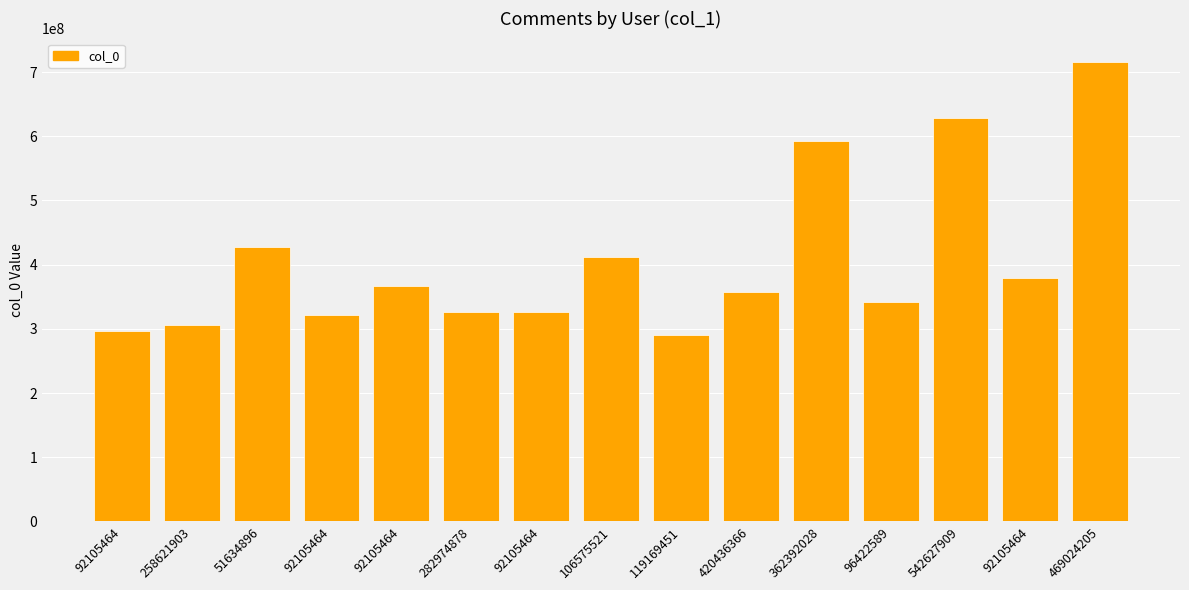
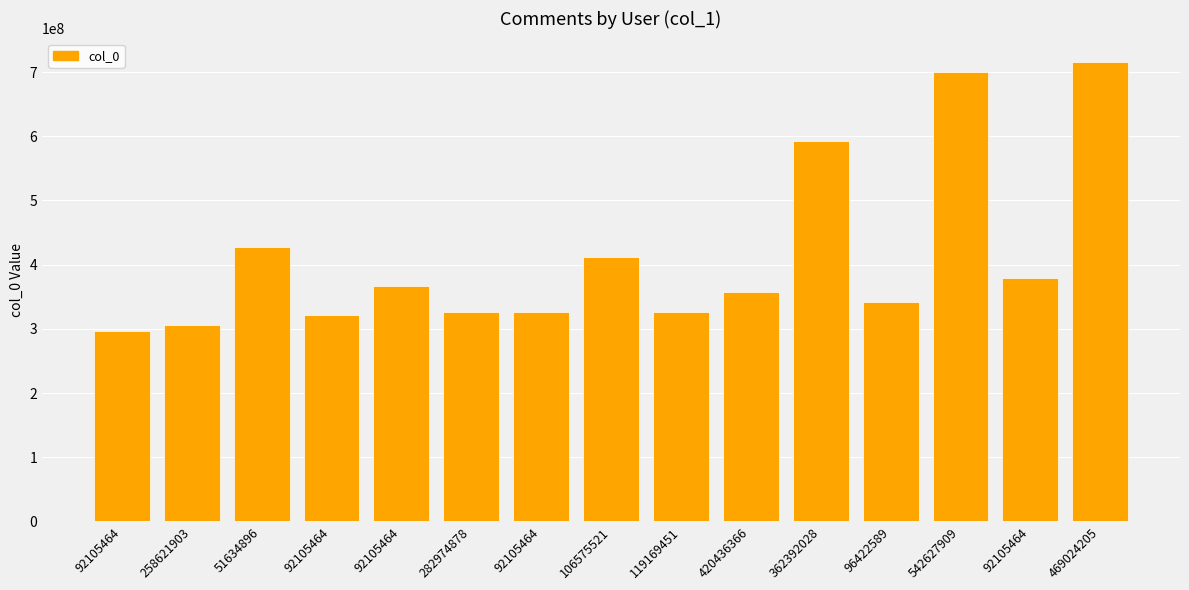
  {
    "258621903": 310000000,
    "51634896": 430000000,
    "282974878": 330000000,
    "106575521": 410000000,
-   "119169451": 290000000,
+   "119169451": 330000000,
    "420436366": 360000000,
    "362392028": 590000000,
    "96422589": 340000000,
-   "542627909": 630000000,
+   "542627909": 700000000,
    "469024205": 720000000
  }
